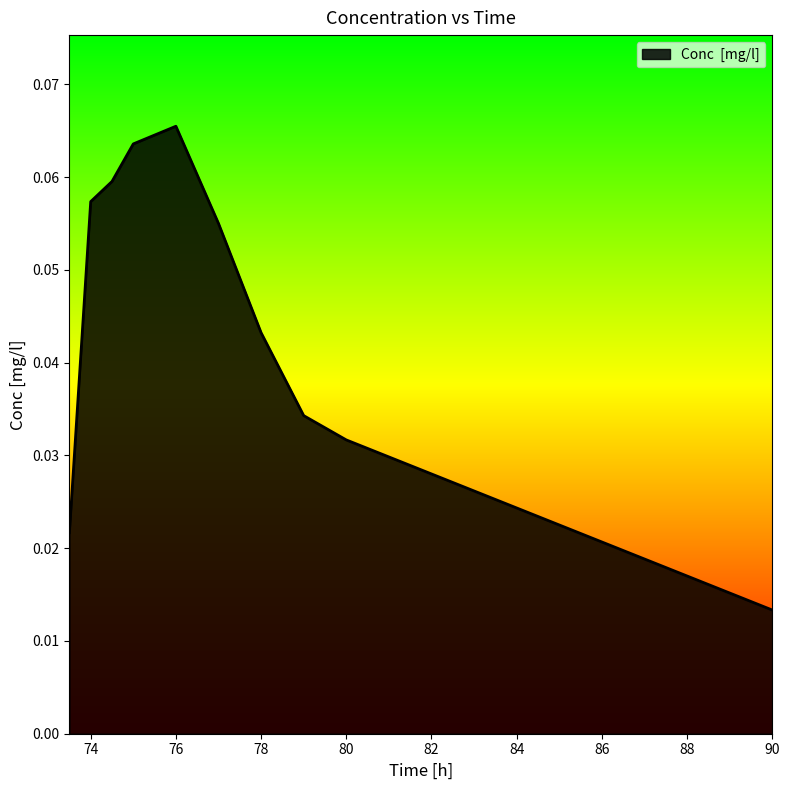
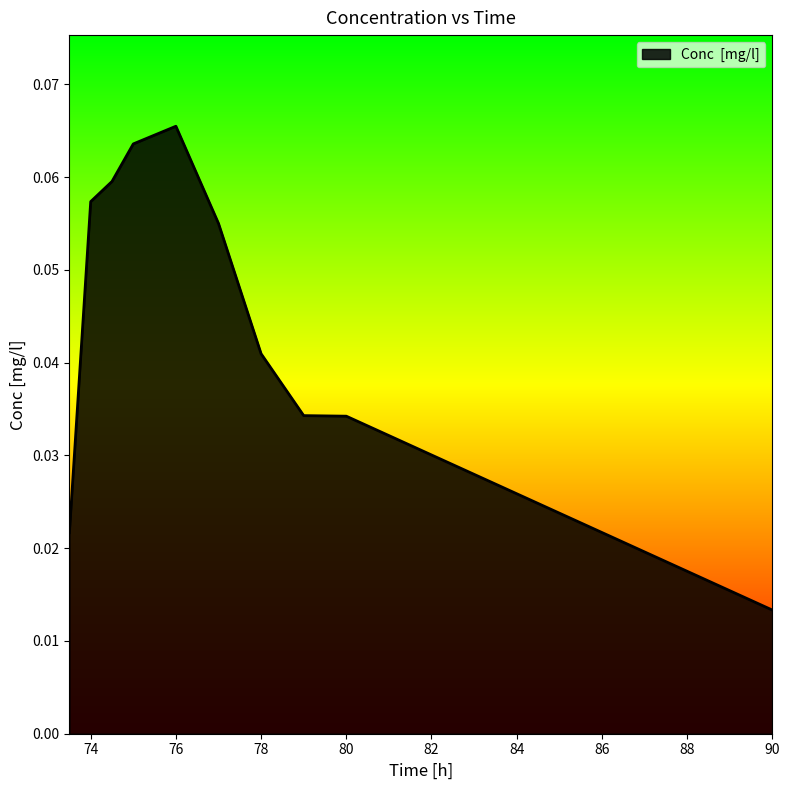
  {
    "74": 0.057,
    "76": 0.065,
-   "78": 0.043,
-   "80": 0.032,
+   "78": 0.041,
+   "80": 0.034,
    "90": 0.013
  }
